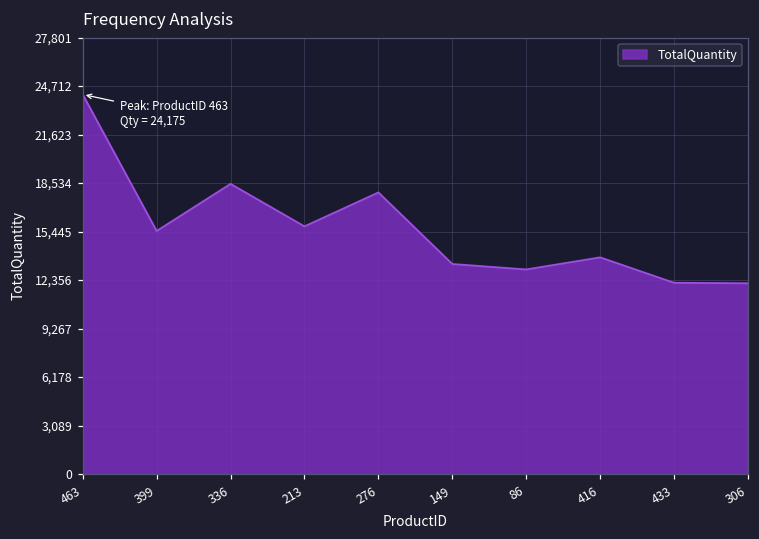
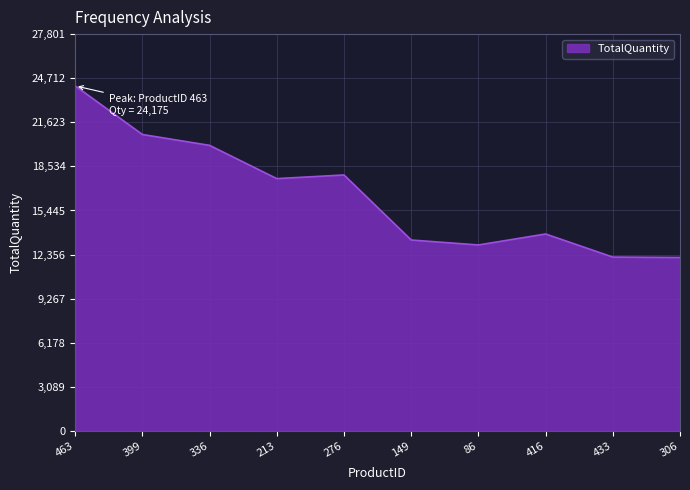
  {
-   "399": "15,500",
-   "336": "18,500",
-   "213": "15,800",
+   "399": "20,800",
+   "336": "20,000",
+   "213": "17,700",
    "276": "17,900",
    "149": "13,400",
    "86": "13,000",
    "416": "13,800",
    "433": "12,200",
    "306": "12,200"
  }
